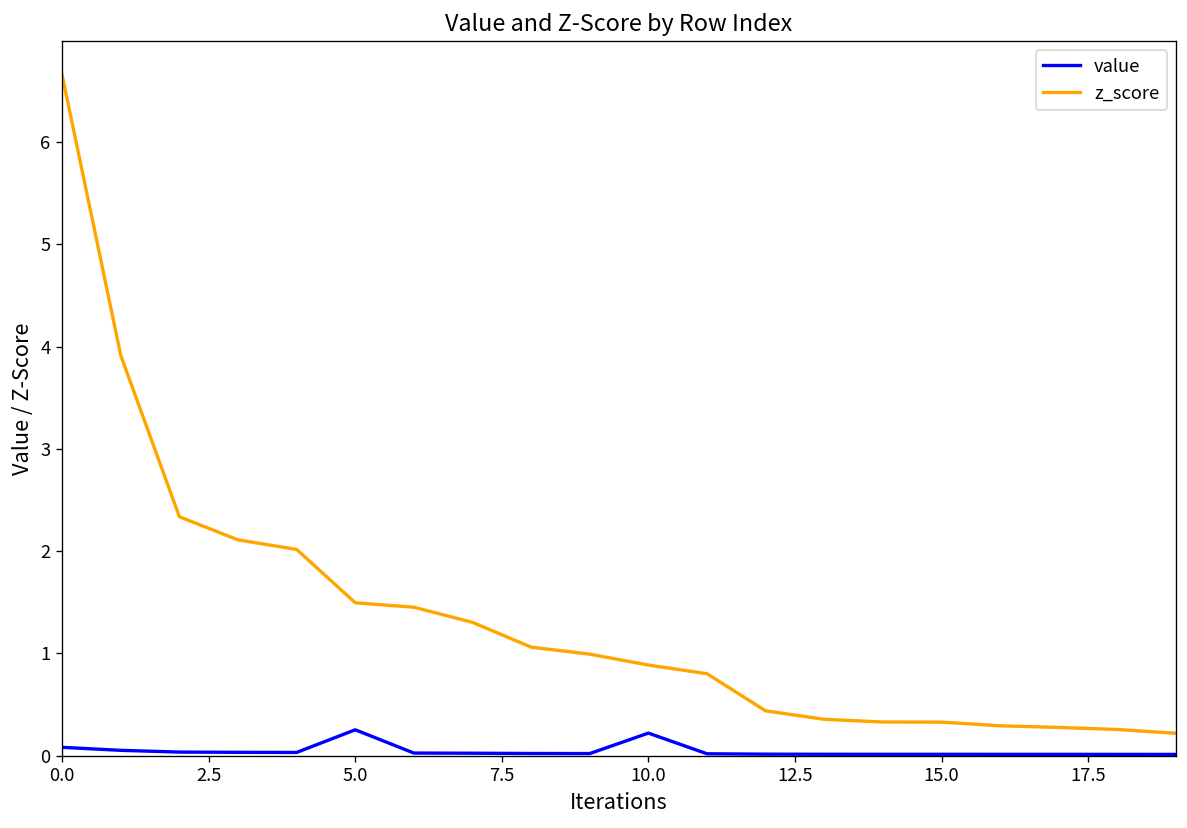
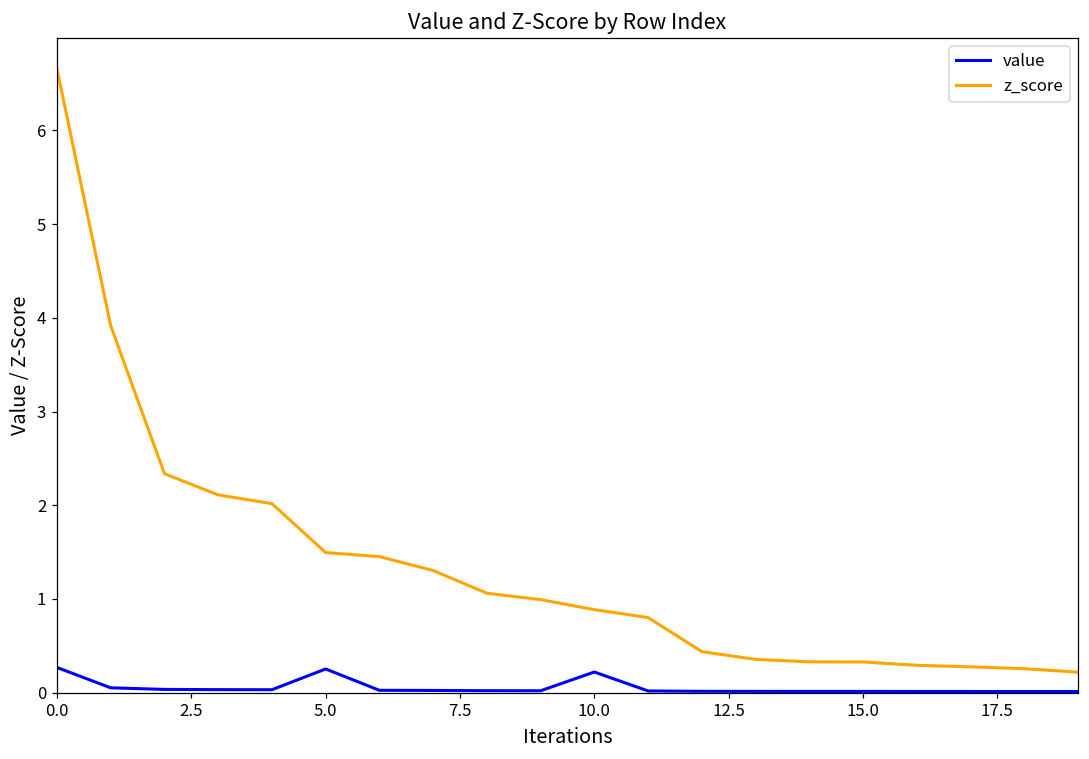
  {
    "value": {
-     "0.0": 0.1,
+     "0.0": 0.3,
      "5.0": 0.3,
      "10.0": 0.2,
      "15.0": 0.0
    },
    "z_score": {
      "0.0": 6.7,
      "5.0": 1.5,
      "10.0": 0.9,
      "15.0": 0.3
    }
  }
